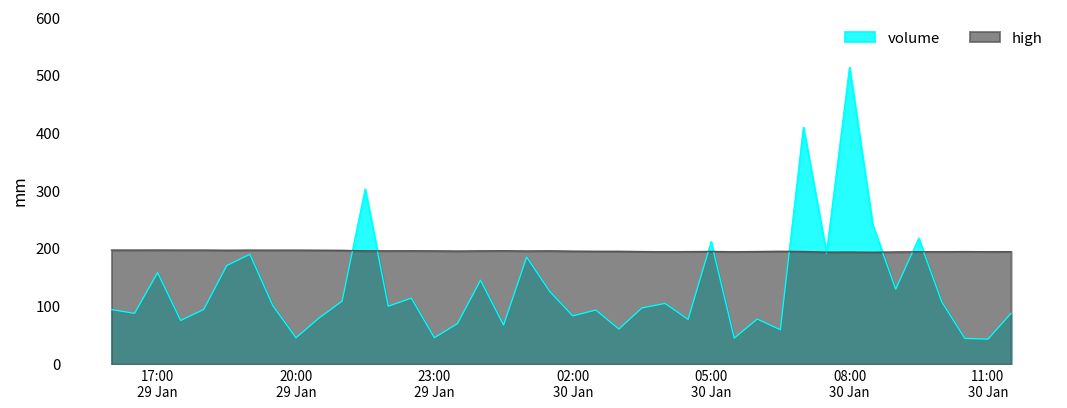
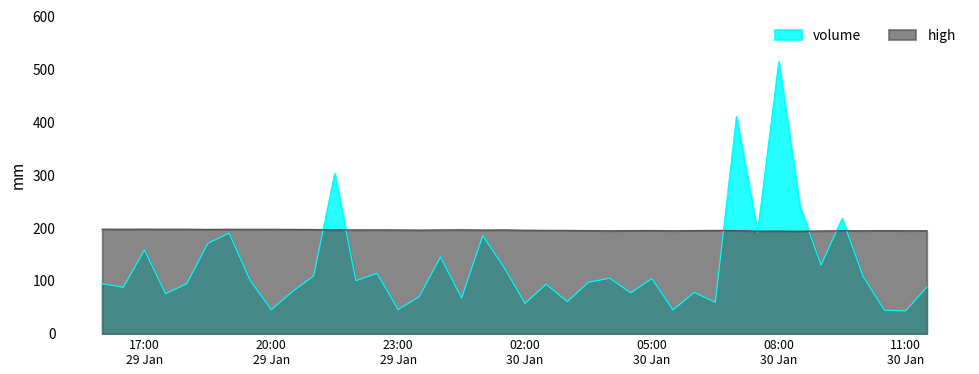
  {
    "volume": {
      "17:00 29 Jan": 160,
      "20:00 29 Jan": 50,
      "23:00 29 Jan": 50,
-     "02:00 30 Jan": 80,
-     "05:00 30 Jan": 210,
+     "02:00 30 Jan": 60,
+     "05:00 30 Jan": 100,
      "08:00 30 Jan": 510,
      "11:00 30 Jan": 40
    },
    "high": {
      "17:00 29 Jan": 200,
      "20:00 29 Jan": 200,
      "23:00 29 Jan": 200,
      "02:00 30 Jan": 200,
      "05:00 30 Jan": 200,
      "08:00 30 Jan": 190,
      "11:00 30 Jan": 200
    }
  }
